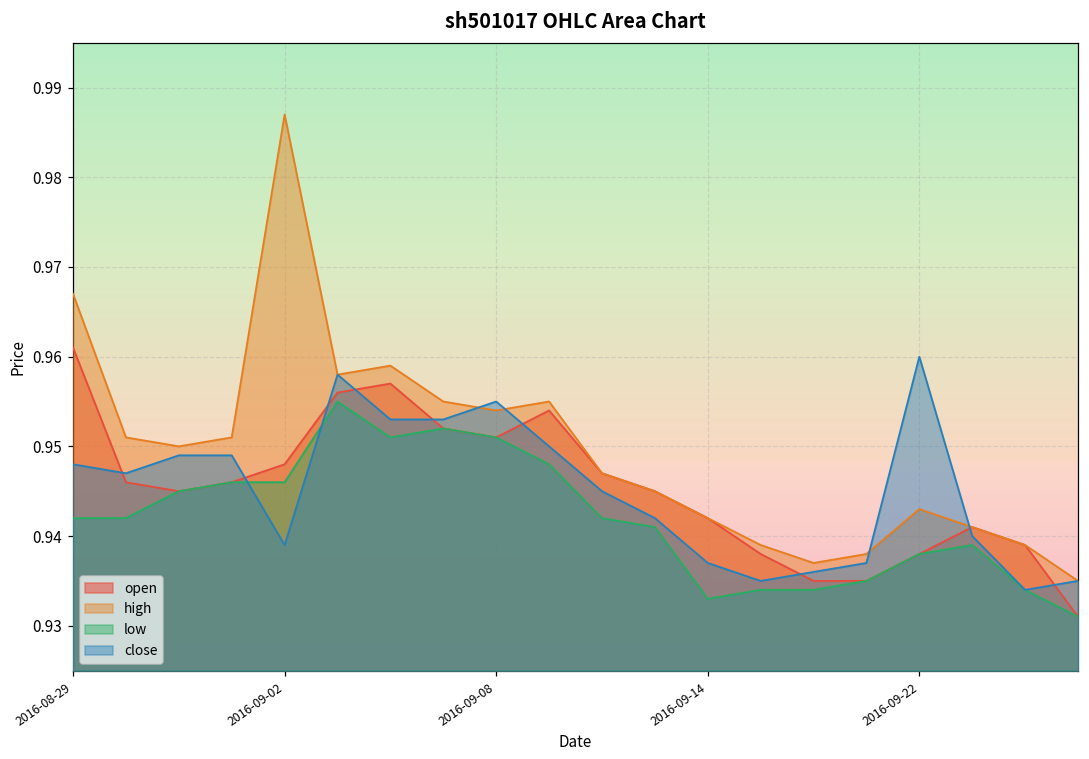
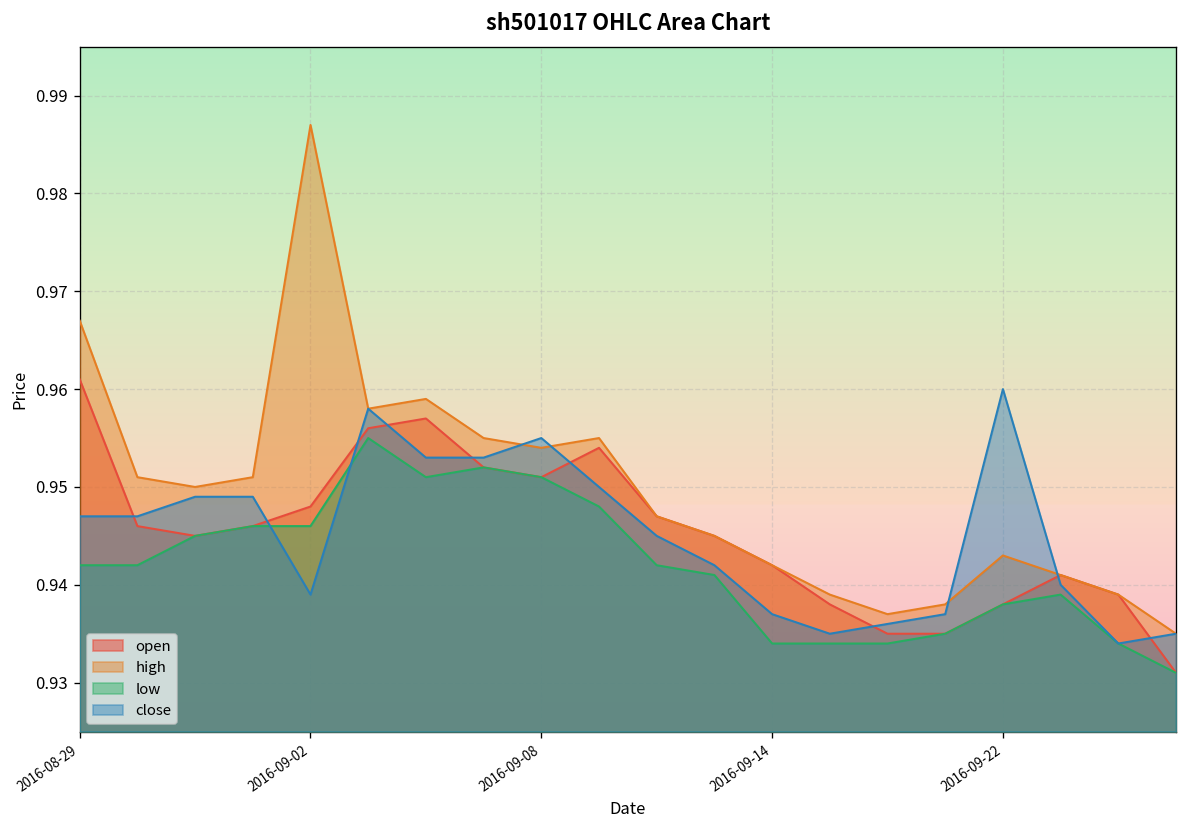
  {
    "low": {
      "2016-08-29": 0.942,
      "2016-09-02": 0.946,
-     "2016-09-14": 0.933
+     "2016-09-14": 0.934
    },
    "close": {
-     "2016-08-29": 0.948,
+     "2016-08-29": 0.947,
      "2016-09-02": 0.939,
      "2016-09-08": 0.955,
      "2016-09-14": 0.937,
      "2016-09-22": 0.960
    }
  }
